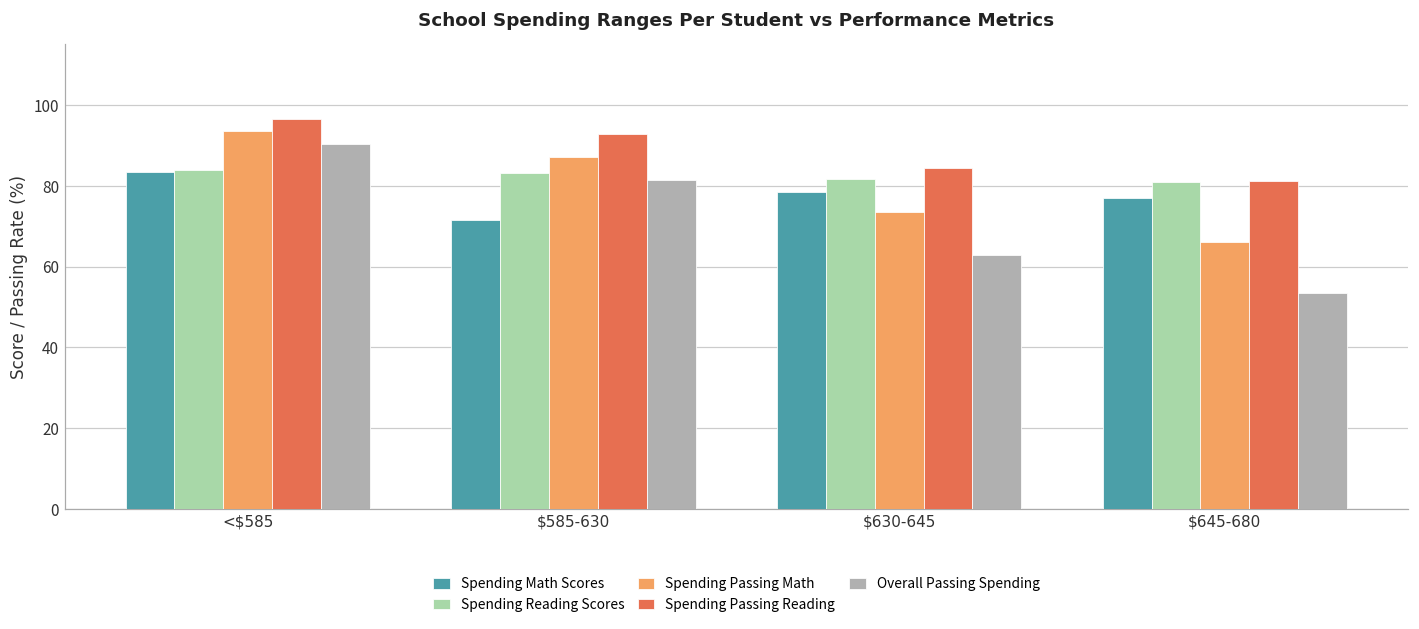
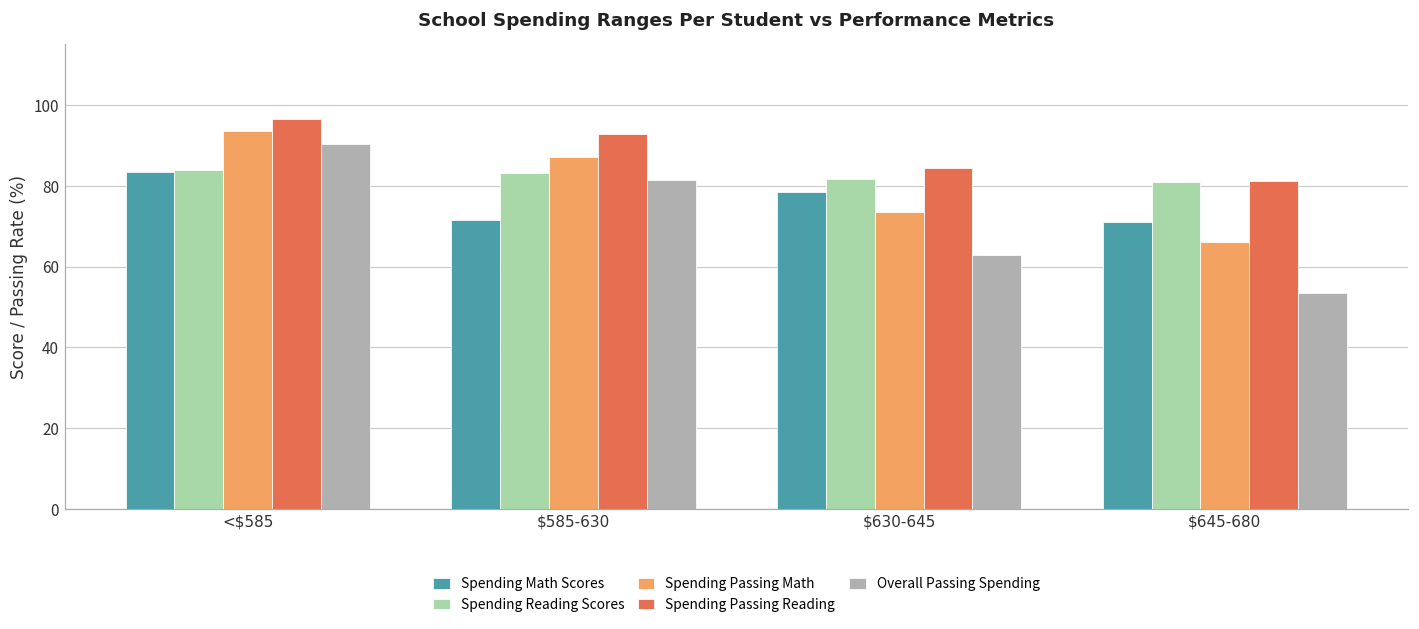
  {
    "Spending Math Scores": {
      "<$585": 83,
      "$585-630": 72,
      "$630-645": 79,
-     "$645-680": 77
+     "$645-680": 71
    }
  }
